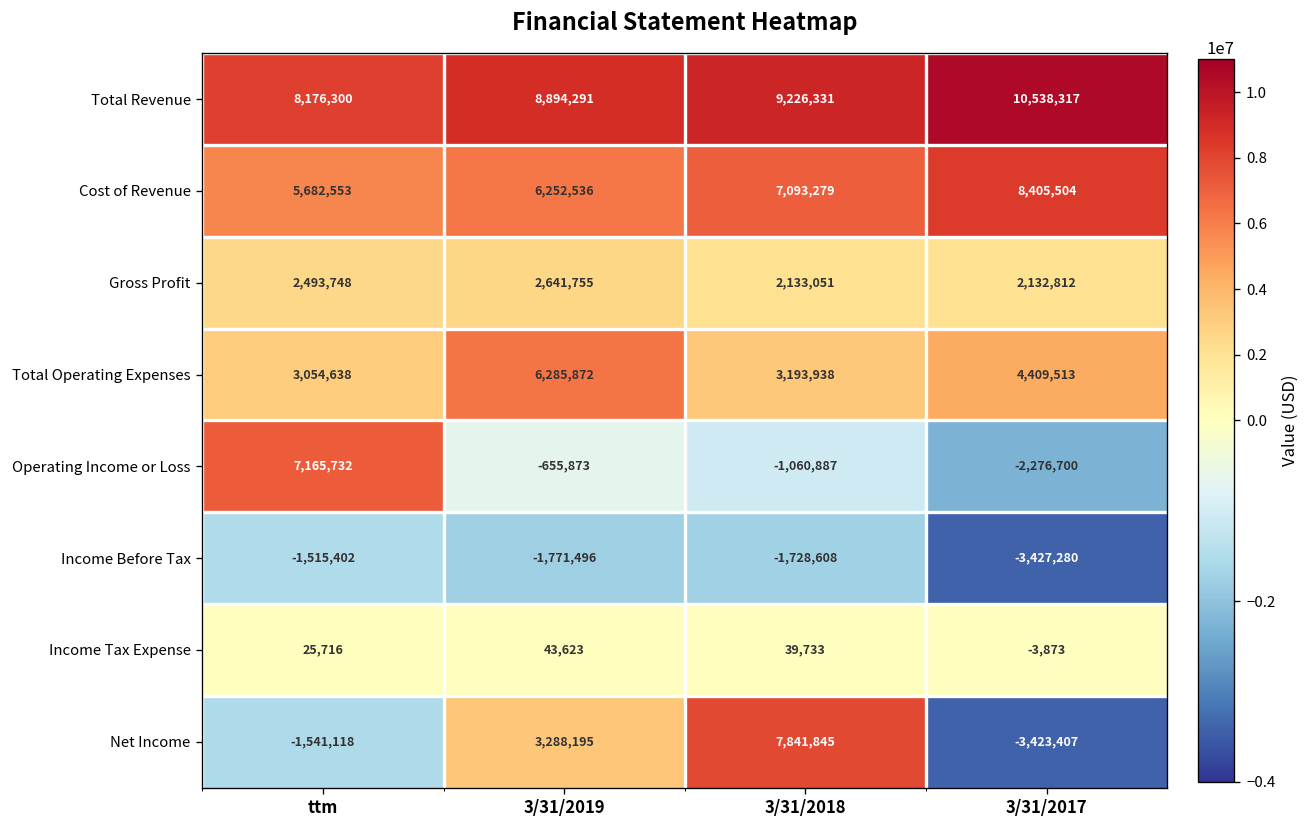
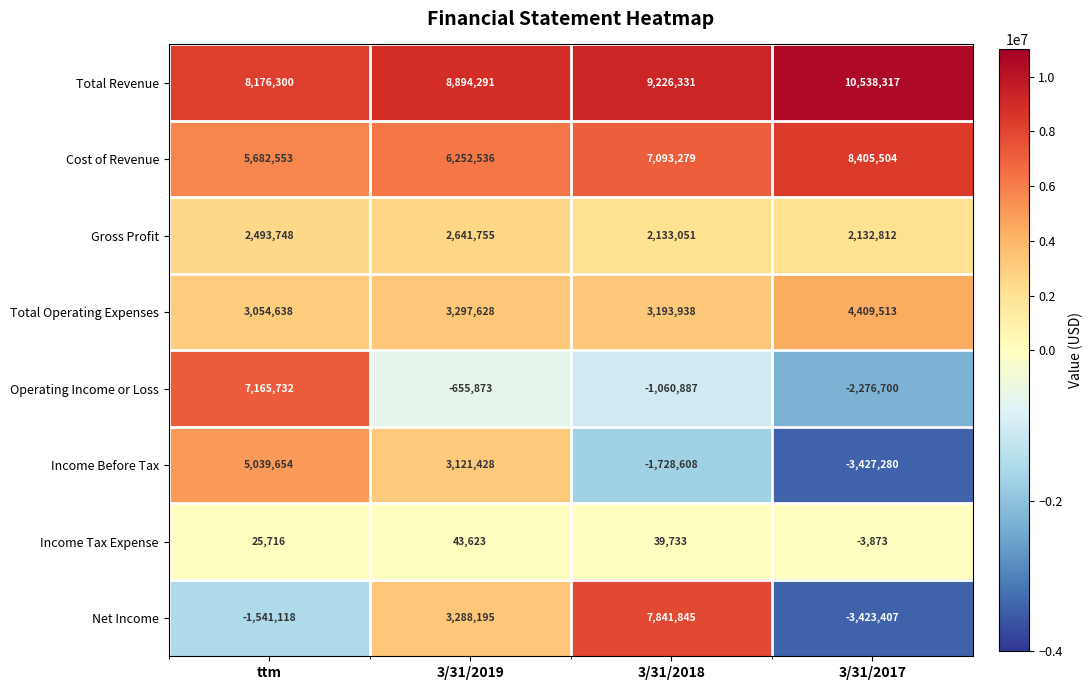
  {
    "Total Revenue": {
      "ttm": "8,176,300",
      "3/31/2019": "8,894,291",
      "3/31/2018": "9,226,331",
      "3/31/2017": "10,538,317"
    },
    "Cost of Revenue": {
      "ttm": "5,682,553",
      "3/31/2019": "6,252,536",
      "3/31/2018": "7,093,279",
      "3/31/2017": "8,405,504"
    },
    "Gross Profit": {
      "ttm": "2,493,748",
      "3/31/2019": "2,641,755",
      "3/31/2018": "2,133,051",
      "3/31/2017": "2,132,812"
    },
    "Total Operating Expenses": {
      "ttm": "3,054,638",
-     "3/31/2019": "6,285,872",
+     "3/31/2019": "3,297,628",
      "3/31/2018": "3,193,938",
      "3/31/2017": "4,409,513"
    },
    "Operating Income or Loss": {
      "ttm": "7,165,732",
      "3/31/2019": "-655,873",
      "3/31/2018": "-1,060,887",
      "3/31/2017": "-2,276,700"
    },
    "Income Before Tax": {
-     "ttm": "-1,515,402",
-     "3/31/2019": "-1,771,496",
+     "ttm": "5,039,654",
+     "3/31/2019": "3,121,428",
      "3/31/2018": "-1,728,608",
      "3/31/2017": "-3,427,280"
    },
    "Income Tax Expense": {
      "ttm": "25,716",
      "3/31/2019": "43,623",
      "3/31/2018": "39,733",
      "3/31/2017": "-3,873"
    },
    "Net Income": {
      "ttm": "-1,541,118",
      "3/31/2019": "3,288,195",
      "3/31/2018": "7,841,845",
      "3/31/2017": "-3,423,407"
    }
  }
